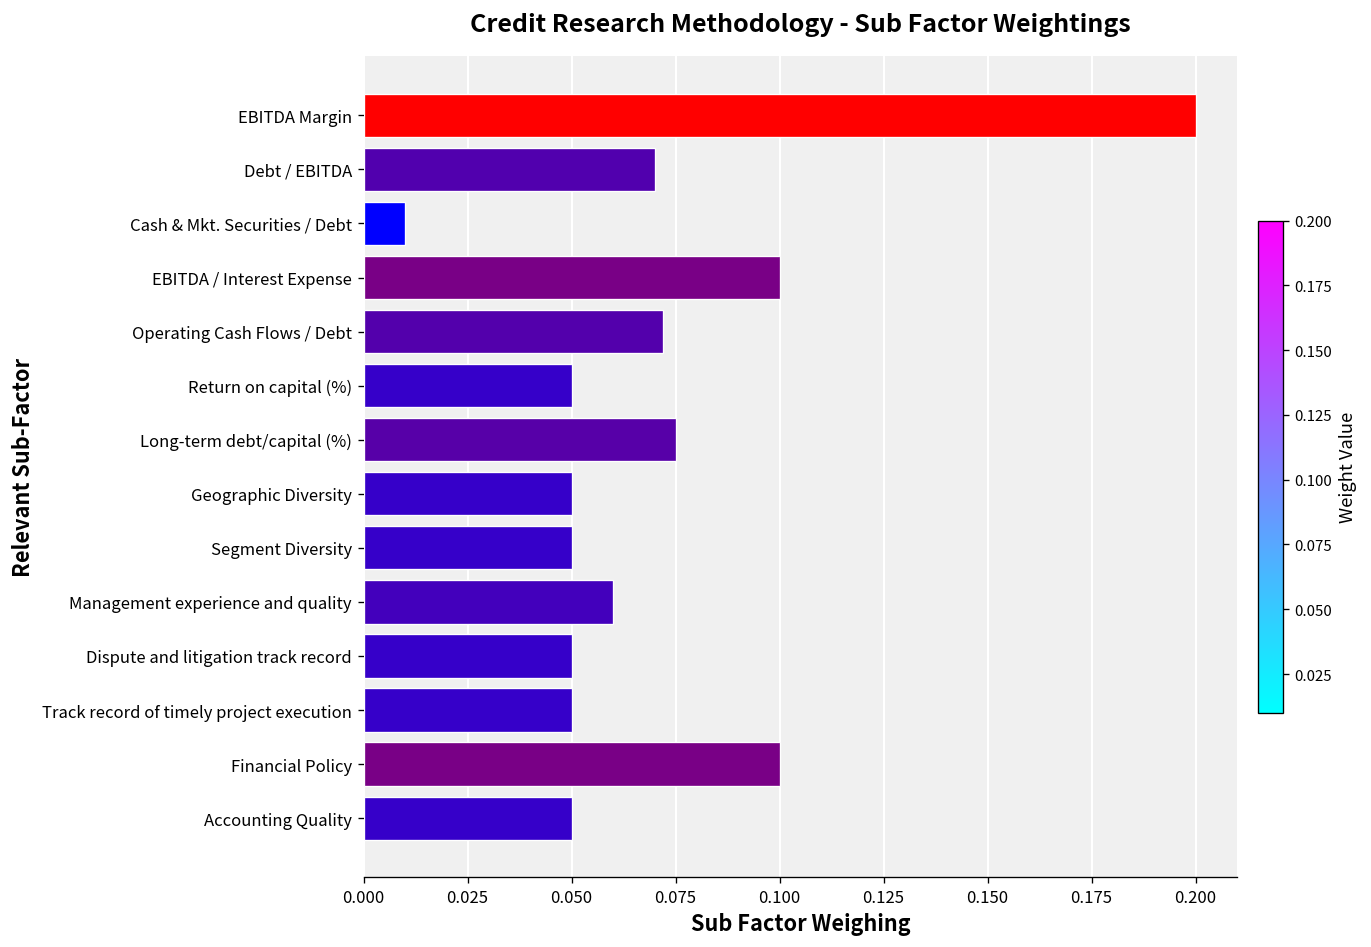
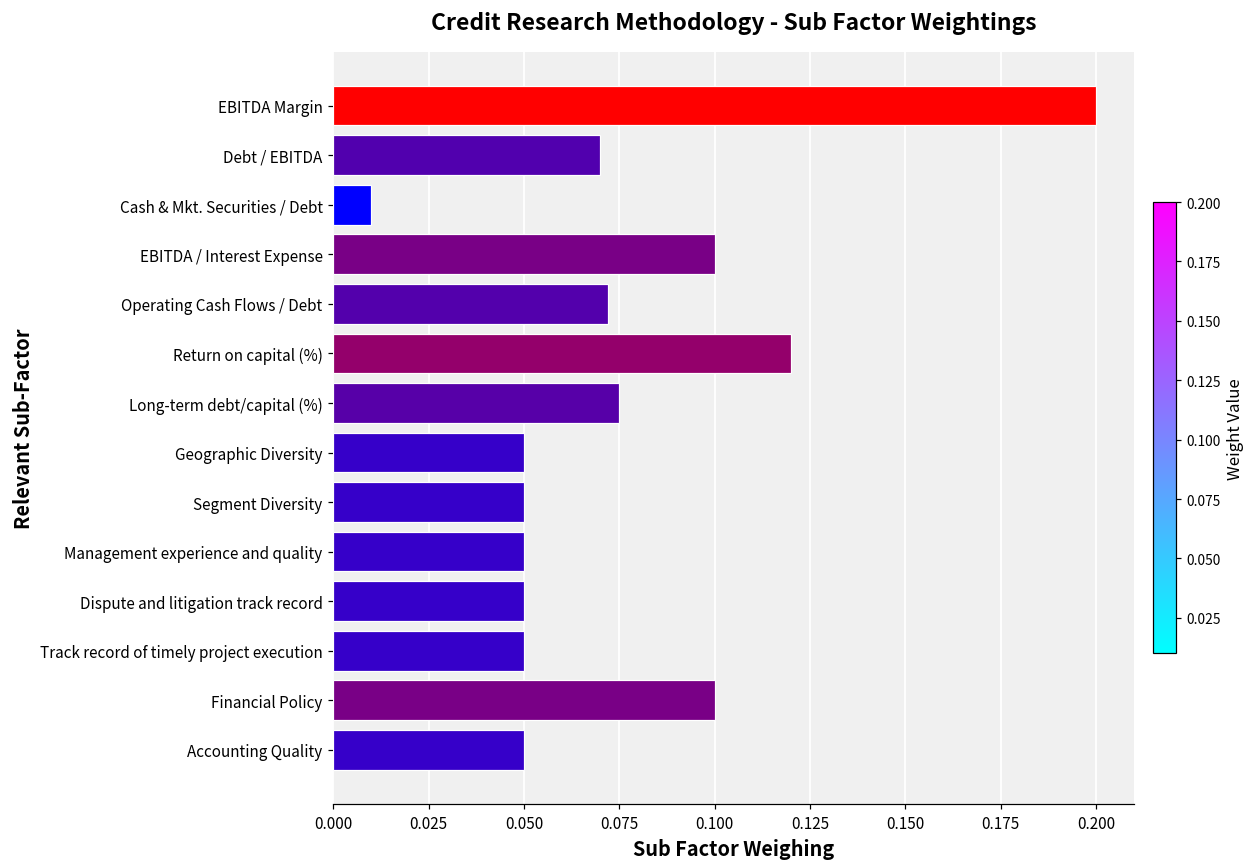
  {
    "EBITDA Margin": 0.20,
    "Debt / EBITDA": 0.07,
    "Cash & Mkt. Securities / Debt": 0.01,
    "EBITDA / Interest Expense": 0.10,
    "Operating Cash Flows / Debt": 0.072,
-   "Return on capital (%)": 0.05,
+   "Return on capital (%)": 0.12,
    "Long-term debt/capital (%)": 0.075,
    "Geographic Diversity": 0.05,
    "Segment Diversity": 0.05,
-   "Management experience and quality": 0.06,
+   "Management experience and quality": 0.05,
    "Dispute and litigation track record": 0.05,
    "Track record of timely project execution": 0.05,
    "Financial Policy": 0.10,
    "Accounting Quality": 0.05
  }
